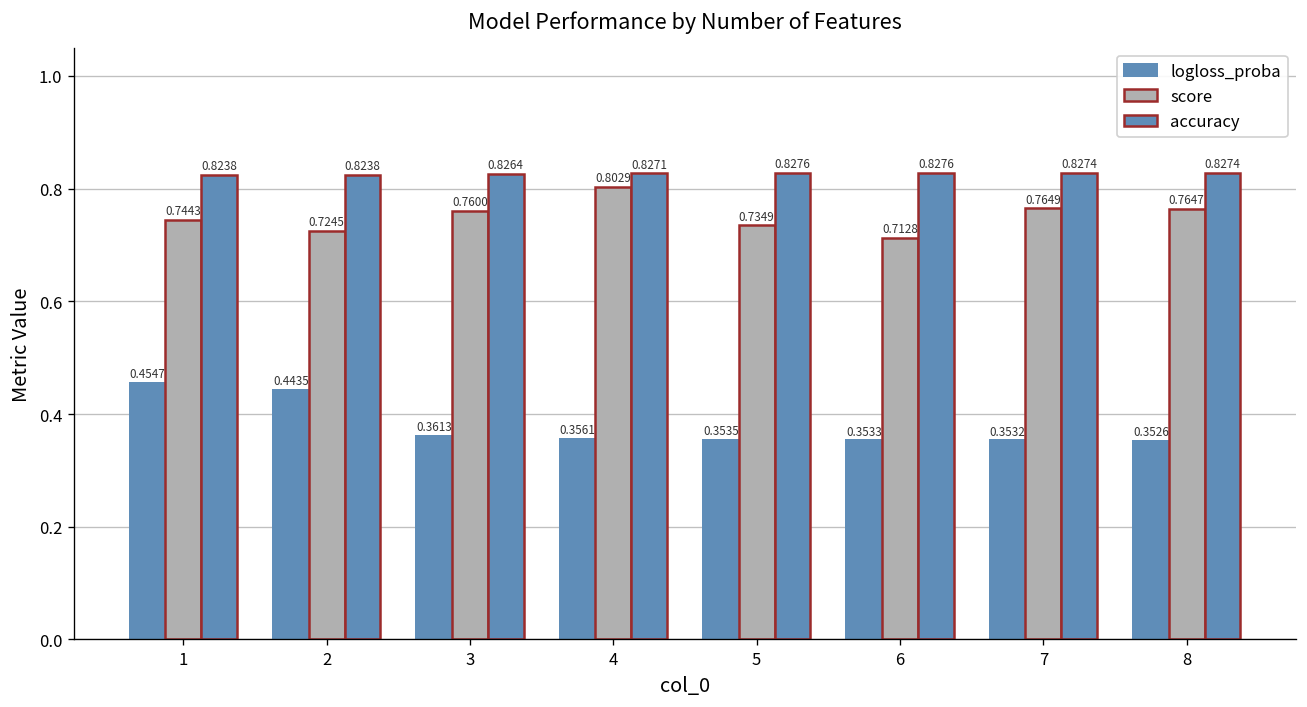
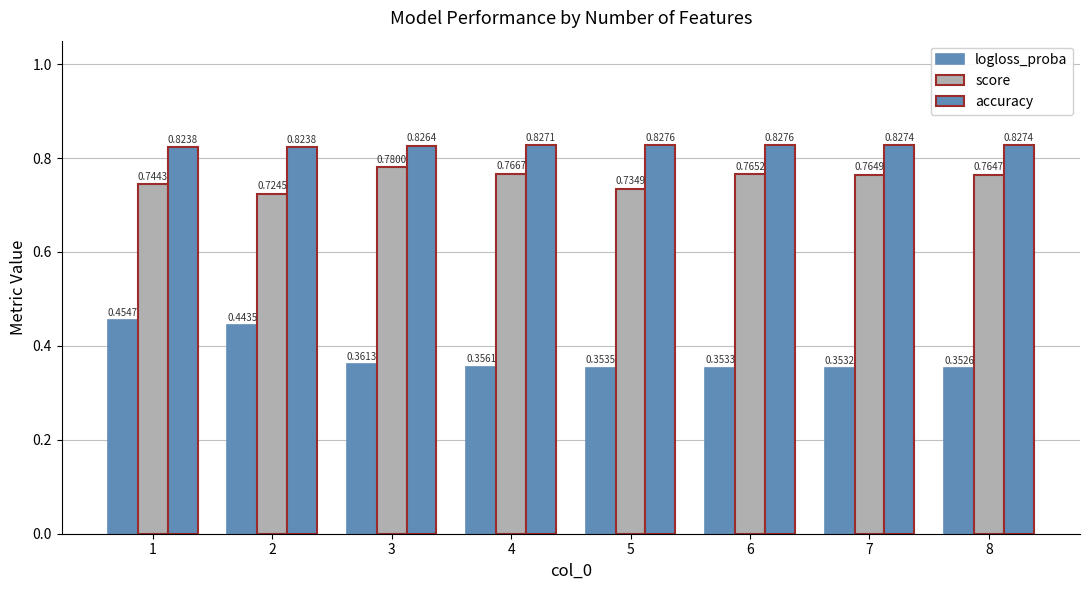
  {
    "score": {
      "1": 0.7443,
      "2": 0.7245,
-     "3": 0.7600,
-     "4": 0.8029,
+     "3": 0.7800,
+     "4": 0.7667,
      "5": 0.7349,
-     "6": 0.7128,
+     "6": 0.7652,
      "7": 0.7649,
      "8": 0.7647
    }
  }
